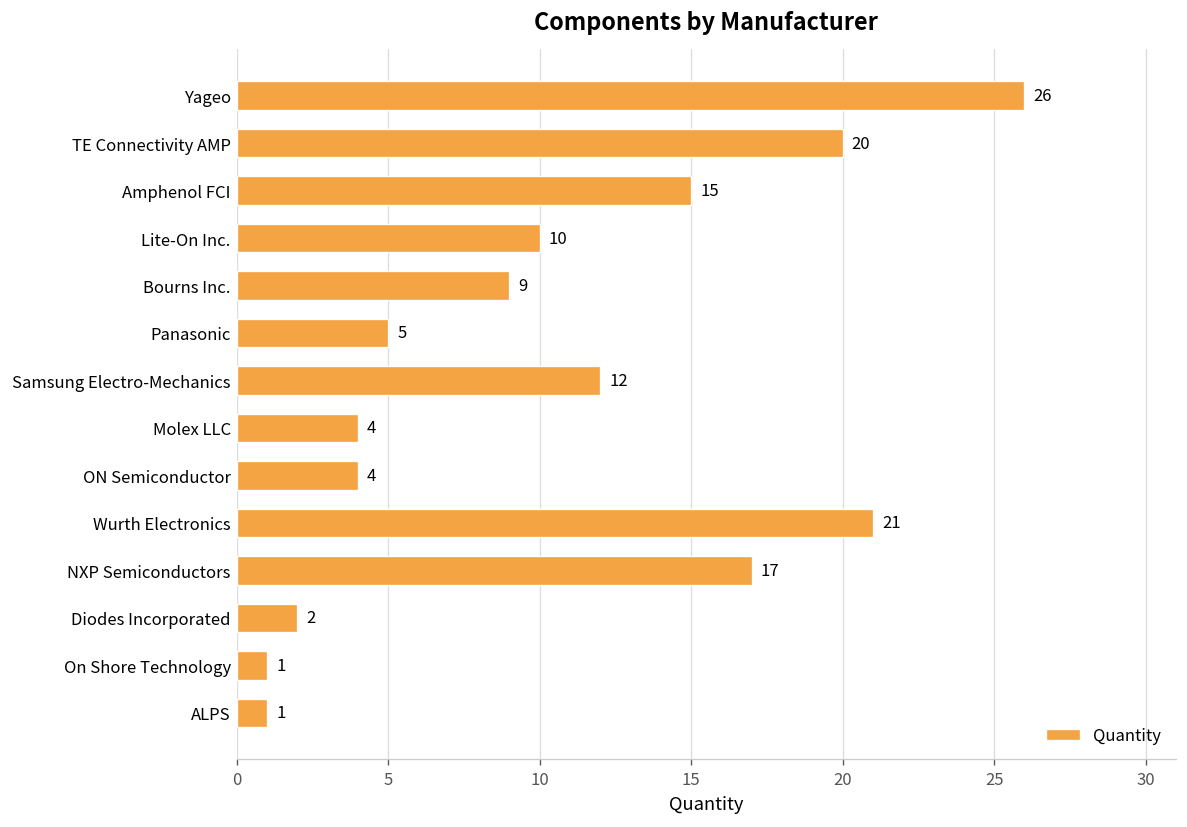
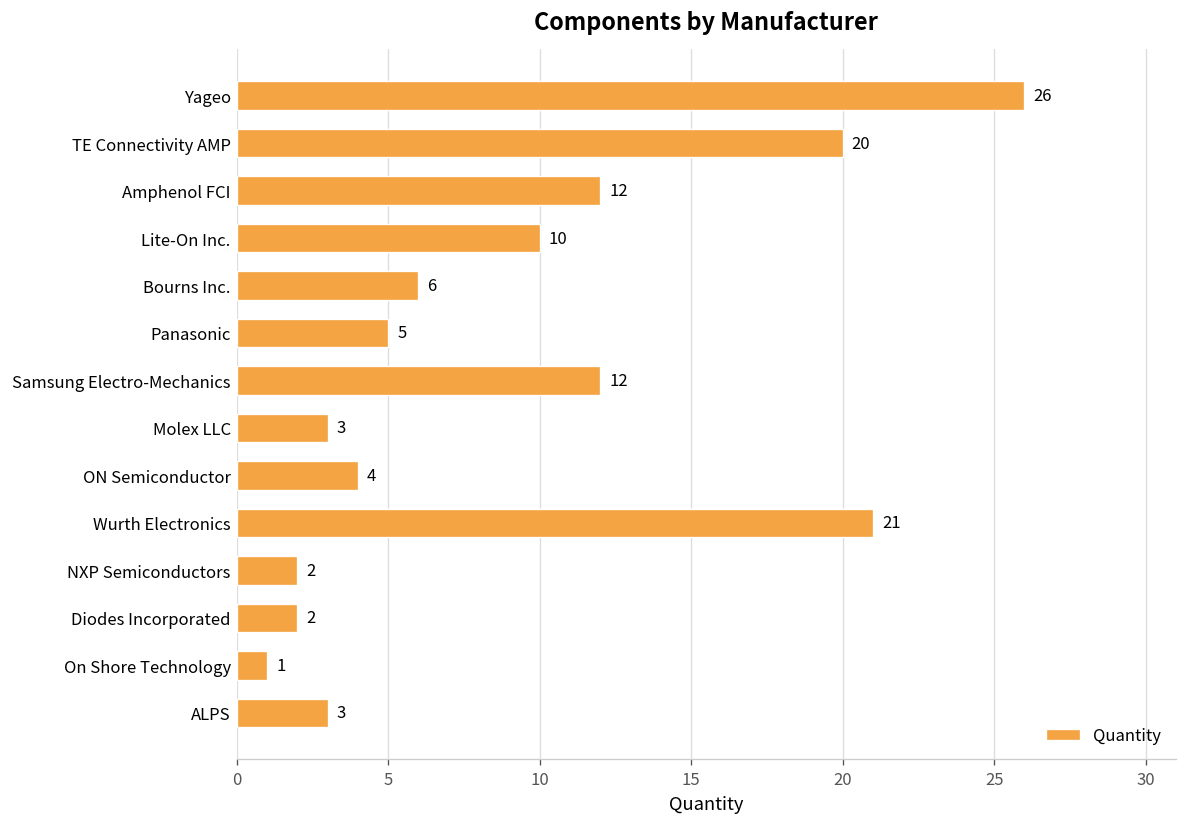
  {
    "Yageo": 26,
    "TE Connectivity AMP": 20,
-   "Amphenol FCI": 15,
+   "Amphenol FCI": 12,
    "Lite-On Inc.": 10,
-   "Bourns Inc.": 9,
+   "Bourns Inc.": 6,
    "Panasonic": 5,
    "Samsung Electro-Mechanics": 12,
-   "Molex LLC": 4,
+   "Molex LLC": 3,
    "ON Semiconductor": 4,
    "Wurth Electronics": 21,
-   "NXP Semiconductors": 17,
+   "NXP Semiconductors": 2,
    "Diodes Incorporated": 2,
    "On Shore Technology": 1,
-   "ALPS": 1
+   "ALPS": 3
  }
